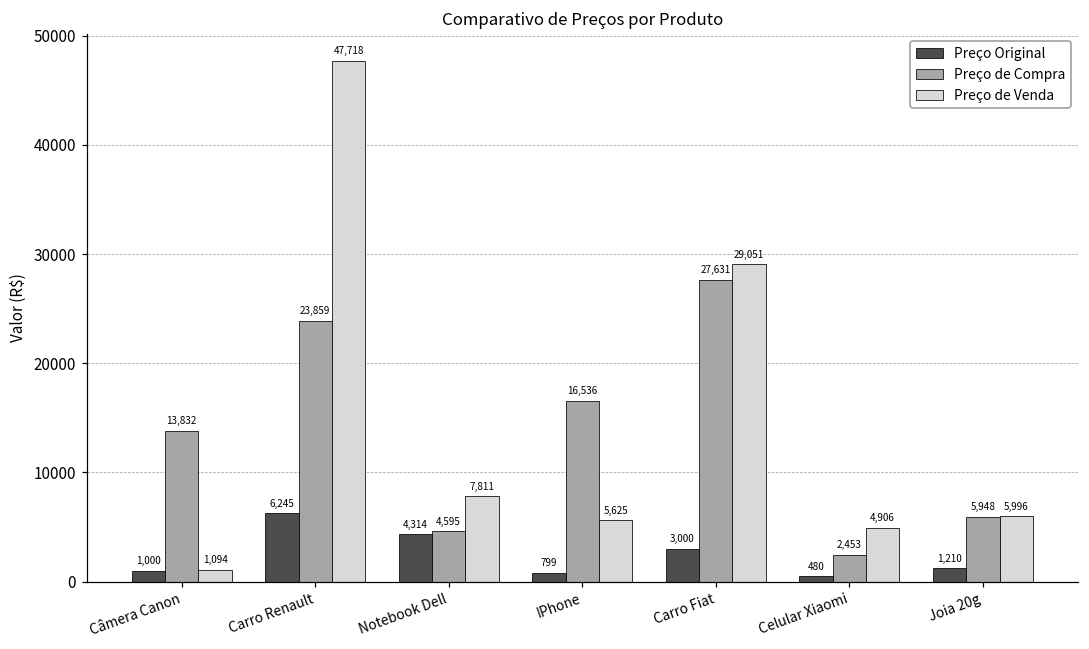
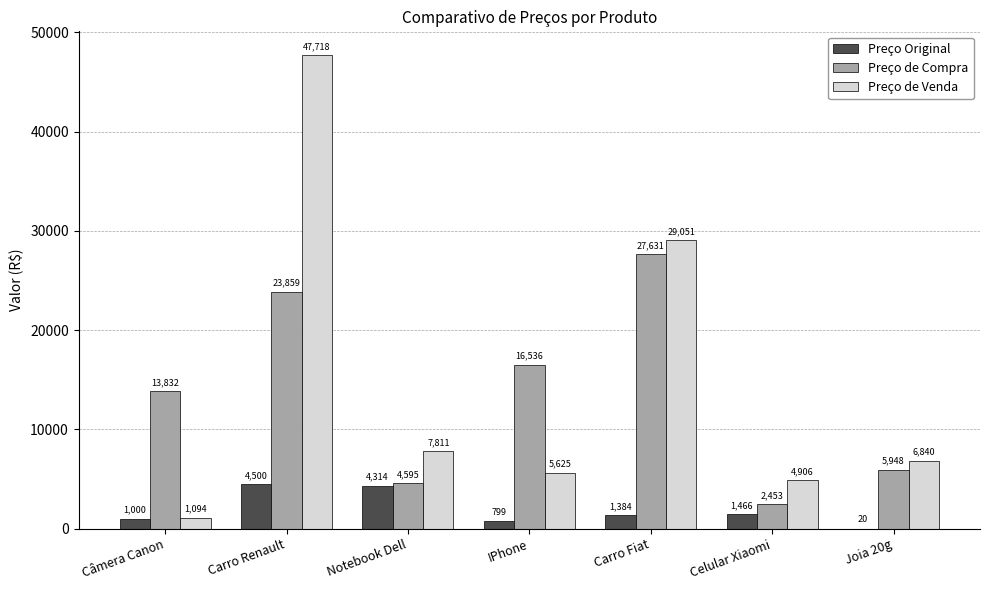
  {
    "Preço Original": {
      "Câmera Canon": "1,000",
-     "Carro Renault": "6,245",
+     "Carro Renault": "4,500",
      "Notebook Dell": "4,314",
      "IPhone": "799",
-     "Carro Fiat": "3,000",
-     "Celular Xiaomi": "480",
-     "Joia 20g": "1,210"
+     "Carro Fiat": "1,384",
+     "Celular Xiaomi": "1,466",
+     "Joia 20g": "20"
    },
    "Preço de Compra": {
      "Câmera Canon": "13,832",
      "Carro Renault": "23,859",
      "Notebook Dell": "4,595",
      "IPhone": "16,536",
      "Carro Fiat": "27,631",
      "Celular Xiaomi": "2,453",
      "Joia 20g": "5,948"
    },
    "Preço de Venda": {
      "Câmera Canon": "1,094",
      "Carro Renault": "47,718",
      "Notebook Dell": "7,811",
      "IPhone": "5,625",
      "Carro Fiat": "29,051",
      "Celular Xiaomi": "4,906",
-     "Joia 20g": "5,996"
+     "Joia 20g": "6,840"
    }
  }
